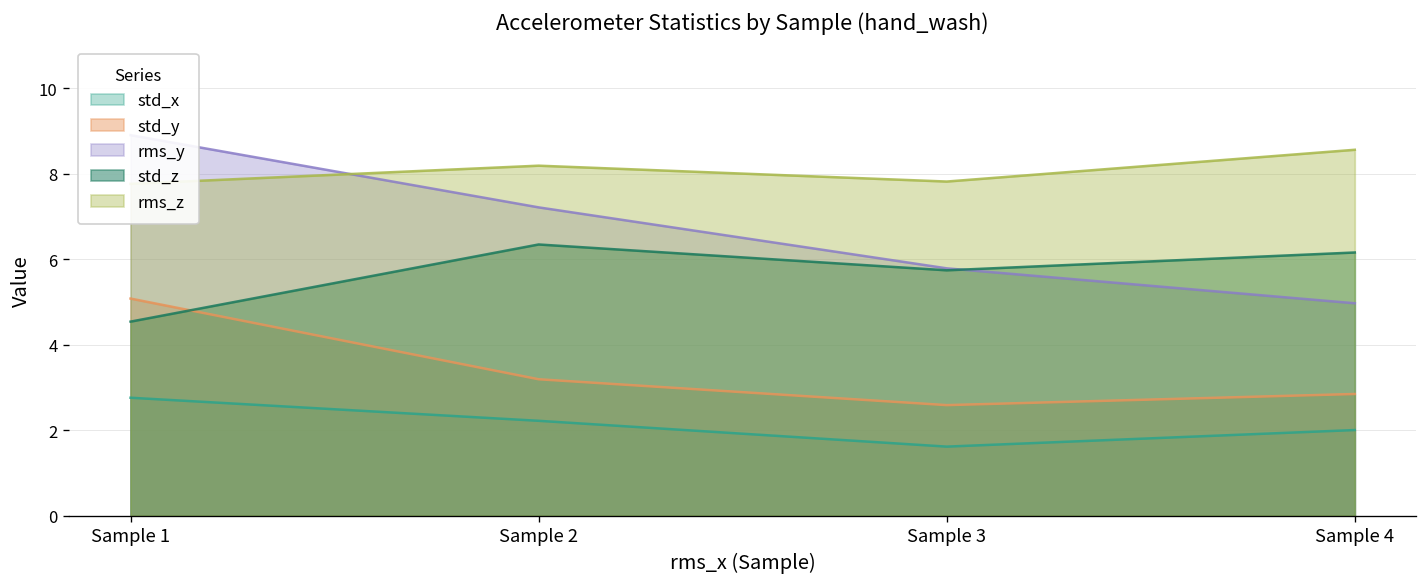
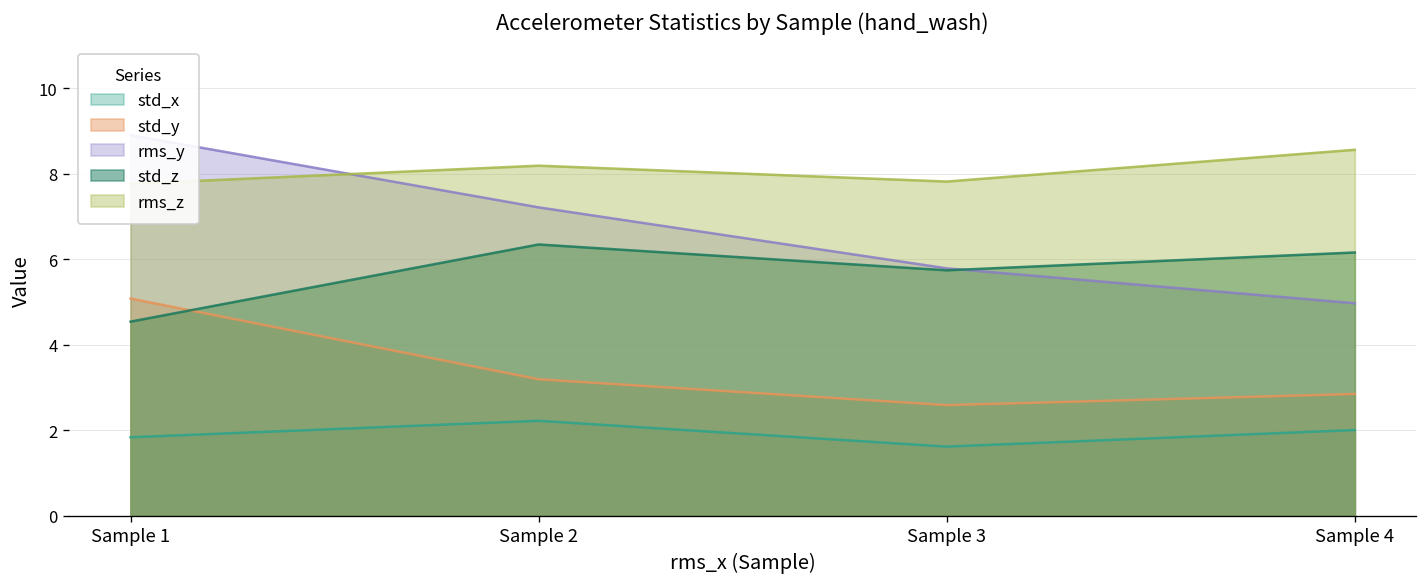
  {
    "std_x": {
-     "Sample 1": 2.8,
+     "Sample 1": 1.8,
      "Sample 2": 2.2,
      "Sample 3": 1.6,
      "Sample 4": 2.0
    },
    "rms_y": {
      "Sample 2": 7.2,
      "Sample 4": 5.0
    },
    "std_z": {
      "Sample 1": 4.5,
      "Sample 2": 6.3,
      "Sample 4": 6.2
    }
  }
